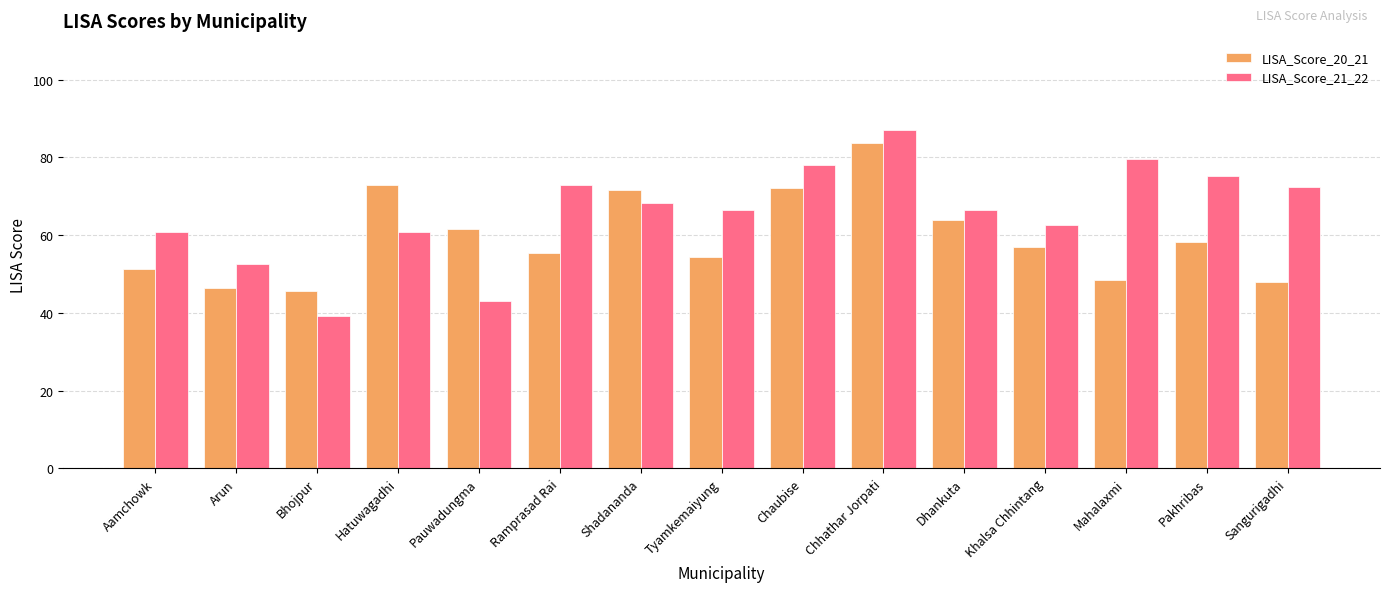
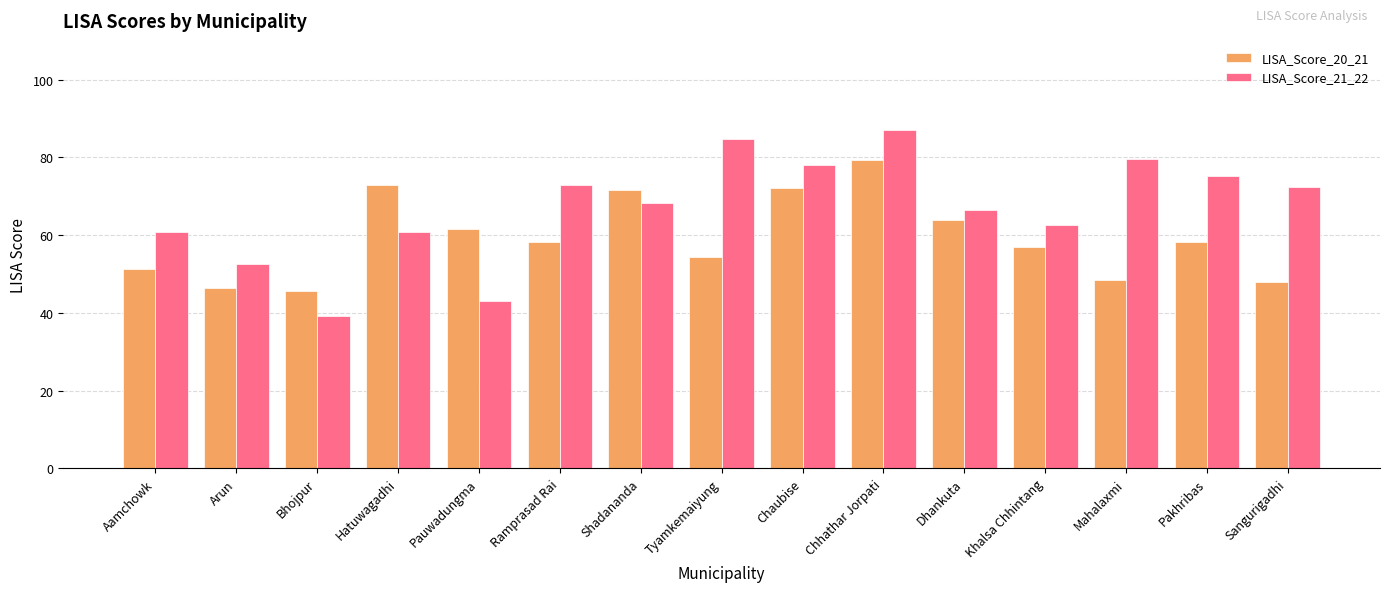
  {
    "LISA_Score_20_21": {
      "Aamchowk": 51,
      "Arun": 47,
      "Bhojpur": 46,
      "Hatuwagadhi": 73,
      "Pauwadungma": 62,
-     "Ramprasad Rai": 55,
+     "Ramprasad Rai": 58,
      "Shadananda": 72,
      "Tyamkemaiyung": 54,
      "Chaubise": 72,
-     "Chhathar Jorpati": 84,
+     "Chhathar Jorpati": 79,
      "Dhankuta": 64,
      "Khalsa Chhintang": 57,
      "Mahalaxmi": 49,
      "Pakhribas": 58,
      "Sangurigadhi": 48
    },
    "LISA_Score_21_22": {
      "Aamchowk": 61,
      "Arun": 53,
      "Bhojpur": 39,
      "Hatuwagadhi": 61,
      "Pauwadungma": 43,
      "Ramprasad Rai": 73,
      "Shadananda": 68,
-     "Tyamkemaiyung": 67,
+     "Tyamkemaiyung": 85,
      "Chaubise": 78,
      "Chhathar Jorpati": 87,
      "Dhankuta": 67,
      "Khalsa Chhintang": 63,
      "Mahalaxmi": 79,
      "Pakhribas": 75,
      "Sangurigadhi": 72
    }
  }
